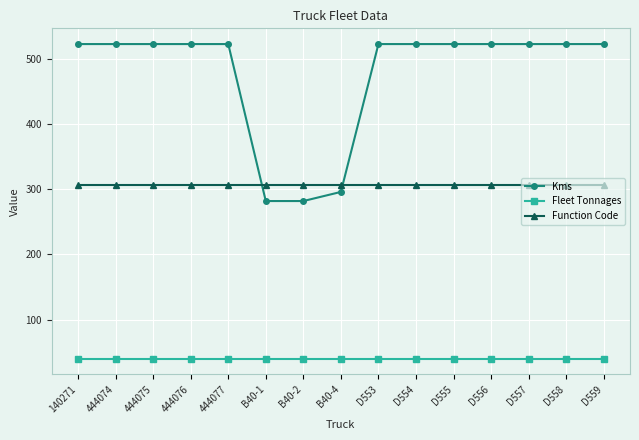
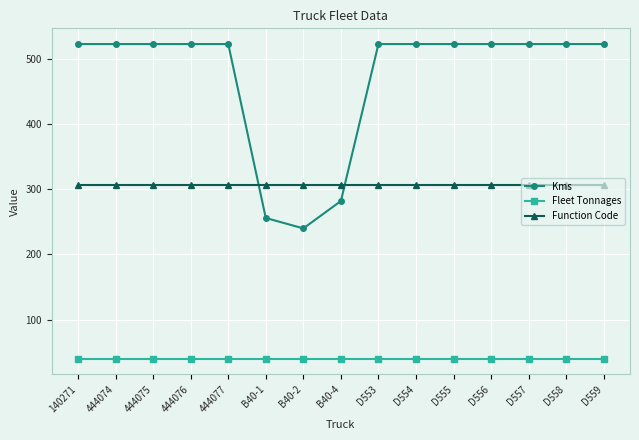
  {
    "Kms": {
      "140271": 520,
      "444074": 520,
      "444075": 520,
      "444076": 520,
      "444077": 520,
-     "B40-1": 280,
-     "B40-2": 280,
-     "B40-4": 300,
+     "B40-1": 260,
+     "B40-2": 240,
+     "B40-4": 280,
      "D553": 520,
      "D554": 520,
      "D555": 520,
      "D556": 520,
      "D557": 520,
      "D558": 520,
      "D559": 520
    },
    "Fleet Tonnages": {
      "140271": 40,
      "444074": 40,
      "444075": 40,
      "444076": 40,
      "444077": 40,
      "B40-1": 40,
      "B40-2": 40,
      "B40-4": 40,
      "D553": 40,
      "D554": 40,
      "D555": 40,
      "D556": 40,
      "D557": 40,
      "D558": 40,
      "D559": 40
    },
    "Function Code": {
      "140271": 310,
      "444074": 310,
      "444075": 310,
      "444076": 310,
      "444077": 310,
      "B40-1": 310,
      "B40-2": 310,
      "B40-4": 310,
      "D553": 310,
      "D554": 310,
      "D555": 310,
      "D556": 310
    }
  }
